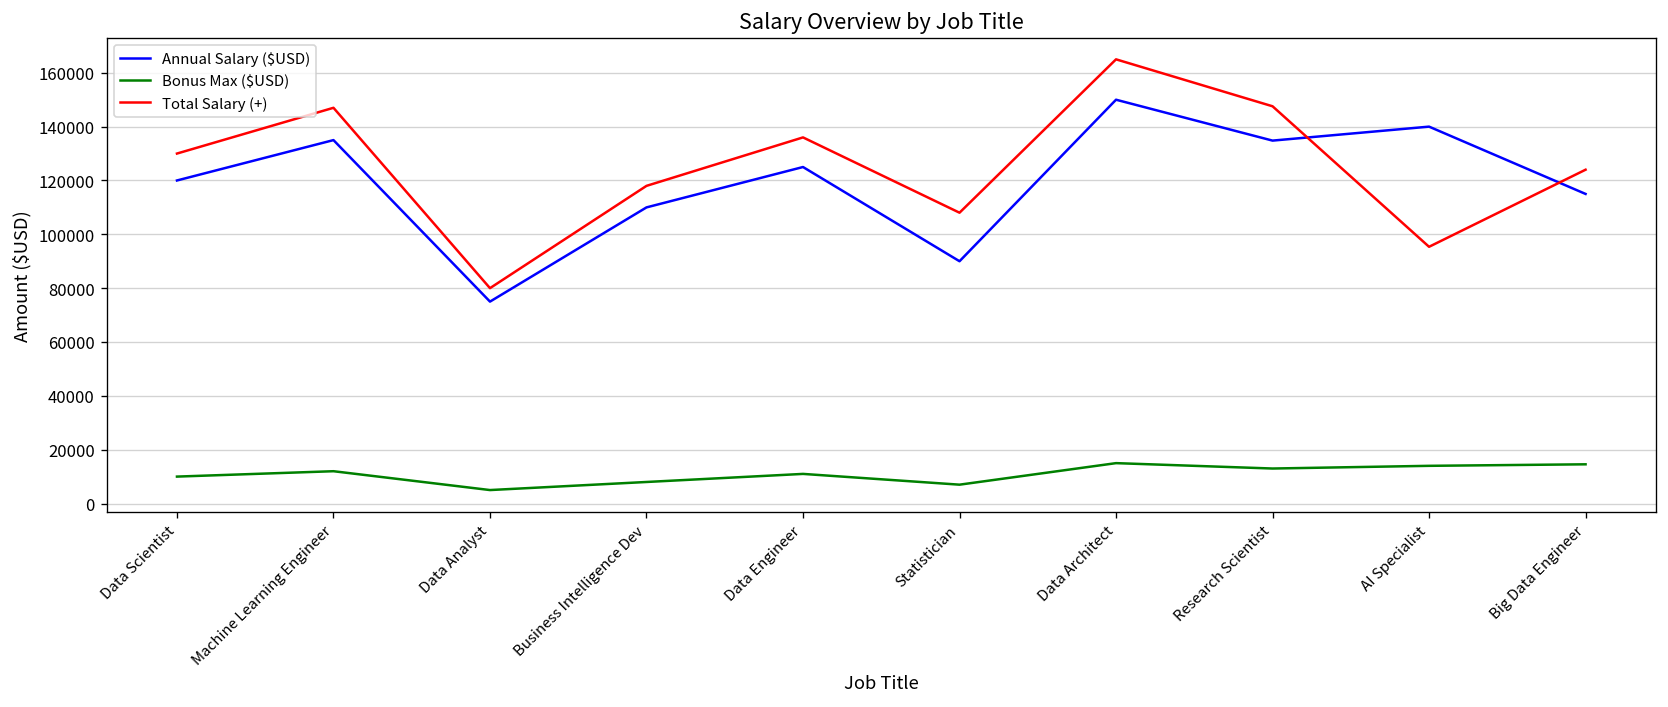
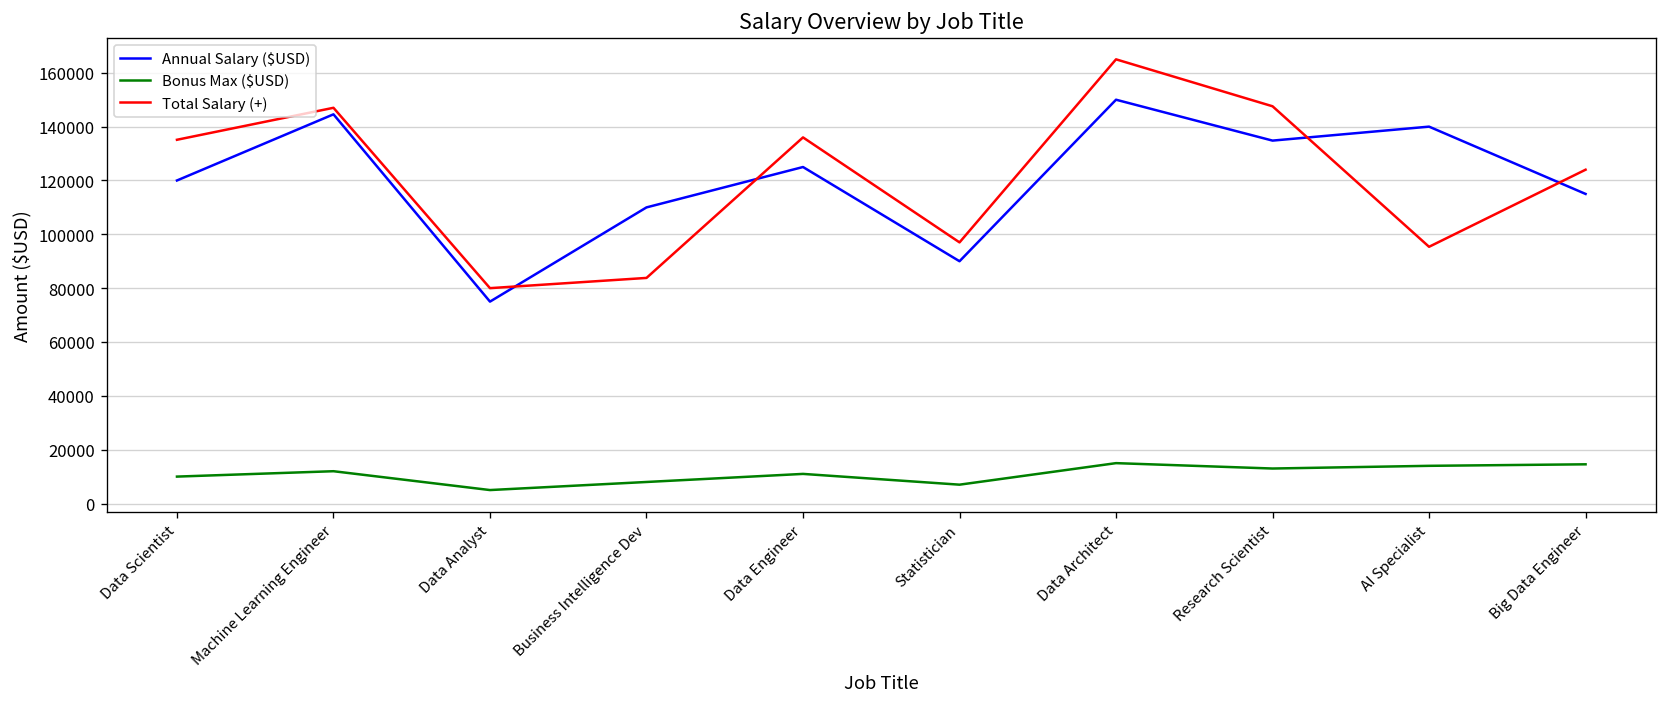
  {
    "Annual Salary ($USD)": {
      "Data Scientist": 120000,
-     "Machine Learning Engineer": 135000,
+     "Machine Learning Engineer": 145000,
      "Data Analyst": 75000,
      "Business Intelligence Dev": 110000,
      "Data Engineer": 125000,
      "Statistician": 90000,
      "Data Architect": 150000,
      "Research Scientist": 135000,
      "AI Specialist": 140000,
      "Big Data Engineer": 115000
    },
    "Bonus Max ($USD)": {
      "Data Scientist": 10000,
      "Machine Learning Engineer": 12000,
      "Data Analyst": 5000,
      "Business Intelligence Dev": 8000,
      "Data Engineer": 11000,
      "Statistician": 7000,
      "Data Architect": 15000,
      "Research Scientist": 13000,
      "AI Specialist": 14000,
      "Big Data Engineer": 15000
    },
    "Total Salary (+)": {
-     "Data Scientist": 130000,
+     "Data Scientist": 135000,
      "Machine Learning Engineer": 147000,
      "Data Analyst": 80000,
-     "Business Intelligence Dev": 118000,
+     "Business Intelligence Dev": 84000,
      "Data Engineer": 136000,
-     "Statistician": 108000,
+     "Statistician": 97000,
      "Data Architect": 165000,
      "Research Scientist": 148000,
      "AI Specialist": 95000,
      "Big Data Engineer": 124000
    }
  }
